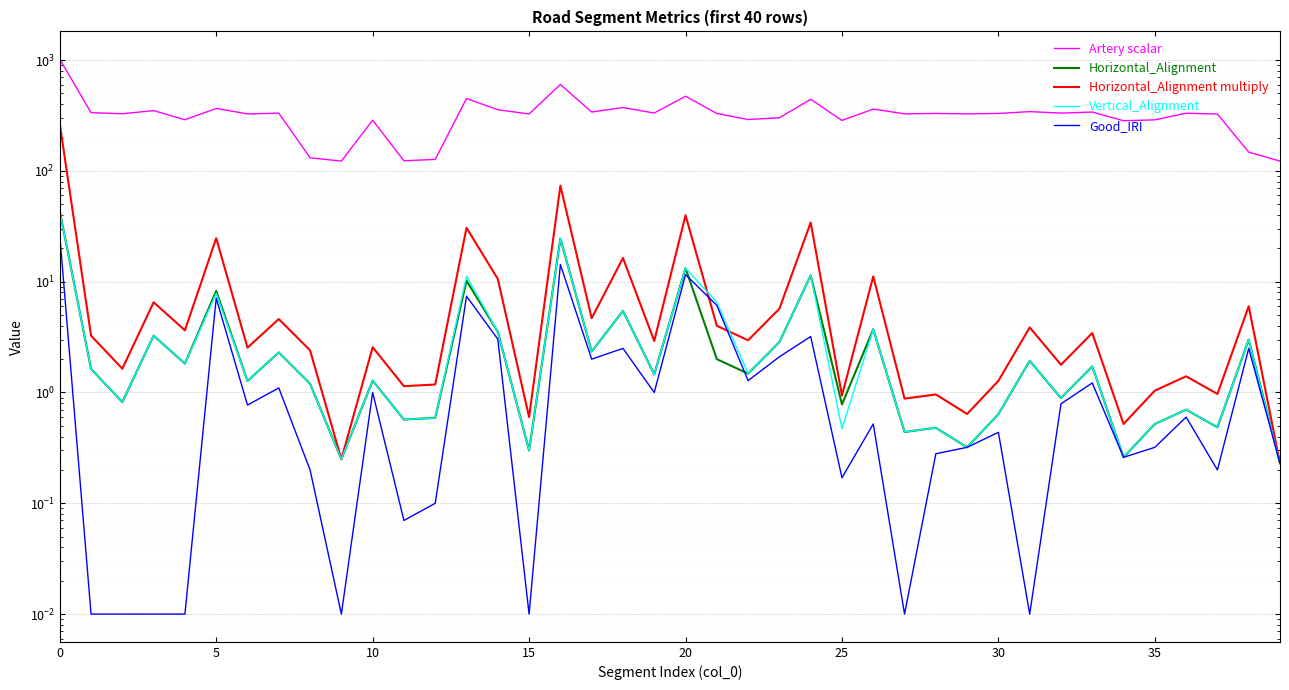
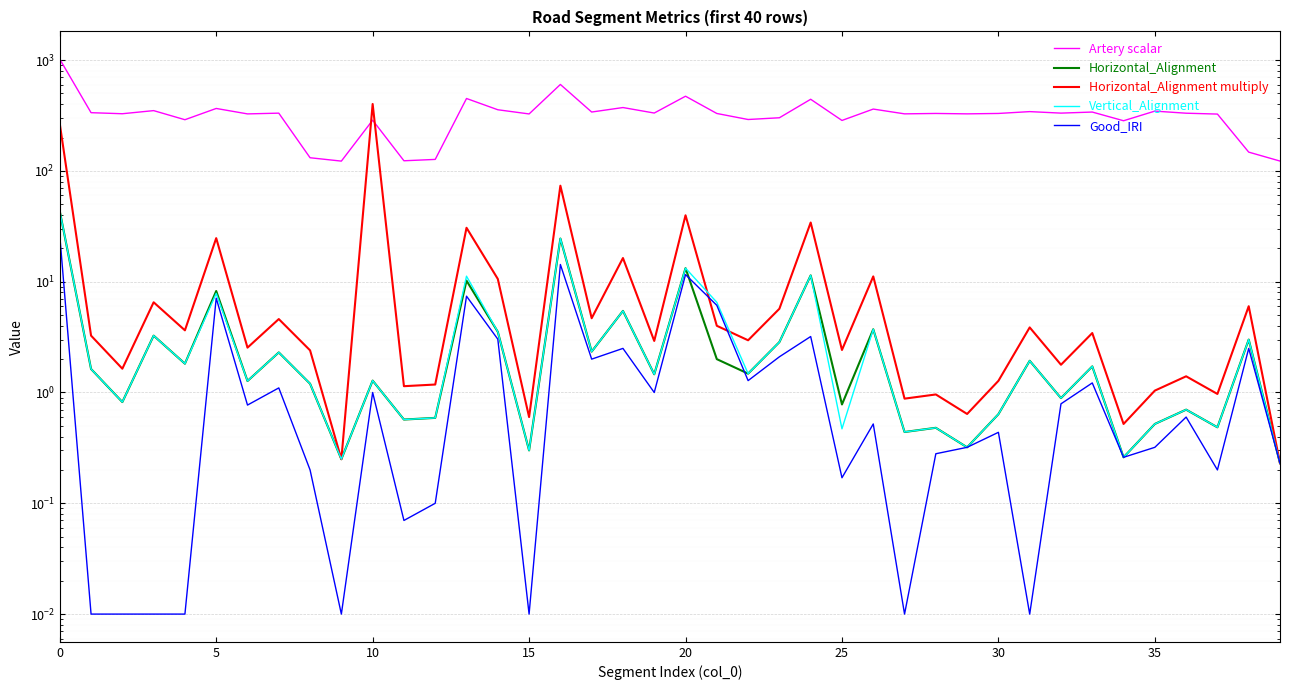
  {
    "Artery scalar": {
      "0": 1000,
      "5": 370,
      "10": 290,
      "15": 330,
      "20": 470,
      "25": 290,
      "30": 330,
-     "35": 290
+     "35": 350
    },
    "Horizontal_Alignment": {
      "25": 0.8
    },
    "Horizontal_Alignment multiply": {
      "0": 270,
      "5": 25,
-     "10": 2.6,
+     "10": 400,
      "15": 0.6,
      "20": 40,
-     "25": 0.9,
+     "25": 2.4,
      "30": 1.3,
      "35": 1.0
    },
    "Vertical_Alignment": {
      "25": 0.47
    },
    "Good_IRI": {
      "0": 26,
      "5": 7,
      "10": 1.0,
      "15": 0.010,
      "20": 12,
      "25": 0.17,
      "30": 0.44,
      "35": 0.32
    }
  }
